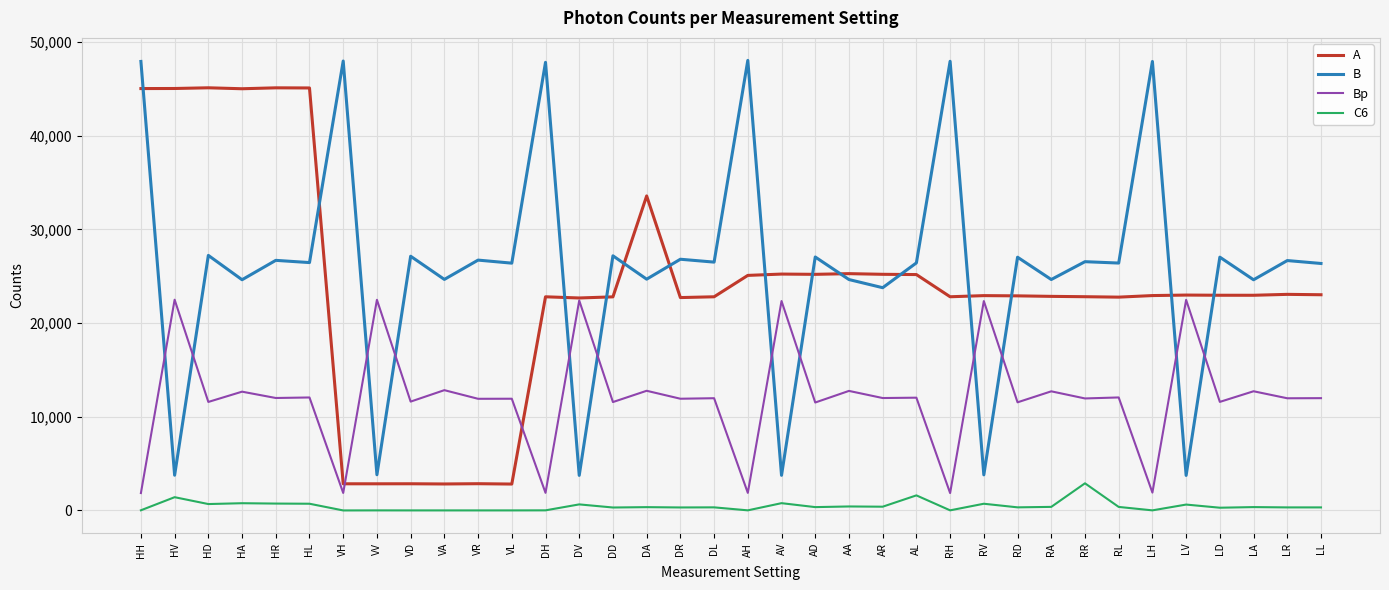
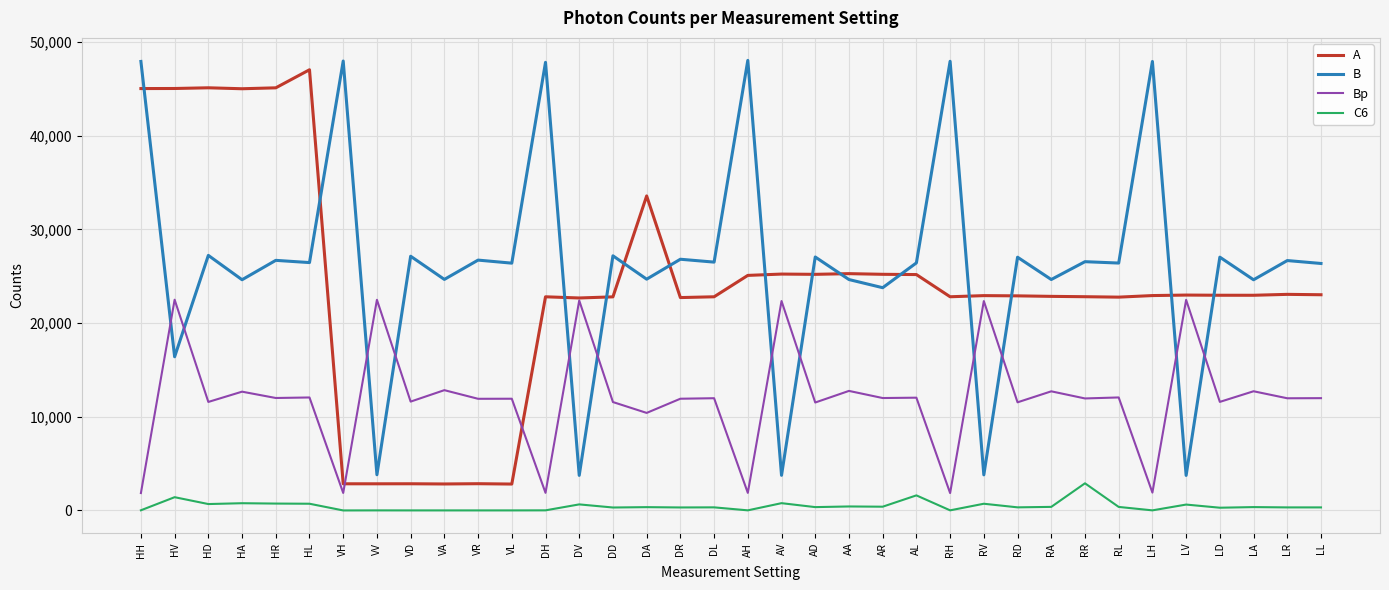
  {
    "A": {
      "HH": "45,000",
      "HV": "45,000",
      "HD": "45,000",
      "HA": "45,000",
      "HR": "45,000",
-     "HL": "45,000",
+     "HL": "47,000",
      "VH": "3,000",
      "VV": "3,000",
      "VD": "3,000",
      "VA": "3,000",
      "VR": "3,000",
      "VL": "3,000",
      "DH": "23,000",
      "DD": "23,000",
      "DA": "34,000",
      "DR": "23,000",
      "DL": "23,000",
      "AH": "25,000",
      "AV": "25,000",
      "AD": "25,000",
      "AA": "25,000",
      "AR": "25,000",
      "AL": "25,000",
      "RH": "23,000",
      "RV": "23,000",
      "RD": "23,000",
      "RA": "23,000",
      "RR": "23,000",
      "RL": "23,000",
      "LH": "23,000",
      "LV": "23,000",
      "LD": "23,000",
      "LA": "23,000",
      "LR": "23,000",
      "LL": "23,000"
    },
    "B": {
      "HH": "48,000",
-     "HV": "4,000",
+     "HV": "16,000",
      "HD": "27,000",
      "HA": "25,000",
      "HR": "27,000",
      "HL": "26,000",
      "VH": "48,000",
      "VV": "4,000",
      "VD": "27,000",
      "VA": "25,000",
      "VR": "27,000",
      "VL": "26,000",
      "DH": "48,000",
      "DV": "4,000",
      "DD": "27,000",
      "DA": "25,000",
      "DR": "27,000",
      "DL": "27,000",
      "AH": "48,000",
      "AV": "4,000",
      "AD": "27,000",
      "AA": "25,000",
      "AR": "24,000",
      "AL": "26,000",
      "RH": "48,000",
      "RV": "4,000",
      "RD": "27,000",
      "RA": "25,000",
      "RR": "27,000",
      "RL": "26,000",
      "LH": "48,000",
      "LV": "4,000",
      "LD": "27,000",
      "LA": "25,000",
      "LR": "27,000",
      "LL": "26,000"
    },
    "Bp": {
      "HH": "2,000",
      "HV": "22,000",
      "HD": "12,000",
      "HA": "13,000",
      "HR": "12,000",
      "HL": "12,000",
      "VH": "2,000",
      "VV": "22,000",
      "VD": "12,000",
      "VA": "13,000",
      "VR": "12,000",
      "VL": "12,000",
      "DH": "2,000",
      "DD": "12,000",
-     "DA": "13,000",
+     "DA": "10,000",
      "DR": "12,000",
      "DL": "12,000",
      "AH": "2,000",
      "AV": "22,000",
      "AD": "12,000",
      "AA": "13,000",
      "AR": "12,000",
      "AL": "12,000",
      "RH": "2,000",
      "RV": "22,000",
      "RD": "12,000",
      "RA": "13,000",
      "RR": "12,000",
      "RL": "12,000",
      "LH": "2,000",
      "LV": "22,000",
      "LD": "12,000",
      "LA": "13,000",
      "LR": "12,000",
      "LL": "12,000"
    },
    "C6": {
      "HH": "0",
      "HV": "1,000",
      "HD": "1,000",
      "HA": "1,000",
      "HR": "1,000",
      "HL": "1,000",
      "VH": "0",
      "VV": "0",
      "VD": "0",
      "VA": "0",
      "VR": "0",
      "VL": "0",
      "DH": "0",
      "DV": "1,000",
      "DD": "0",
      "DA": "0",
      "DR": "0",
      "DL": "0",
      "AH": "0",
      "AV": "1,000",
      "AD": "0",
      "AA": "0",
      "AR": "0",
      "AL": "2,000",
      "RH": "0",
      "RV": "1,000",
      "RD": "0",
      "RA": "0",
      "RR": "3,000",
      "RL": "0",
      "LH": "0",
      "LV": "1,000",
      "LD": "0",
      "LA": "0",
      "LR": "0",
      "LL": "0"
    }
  }
